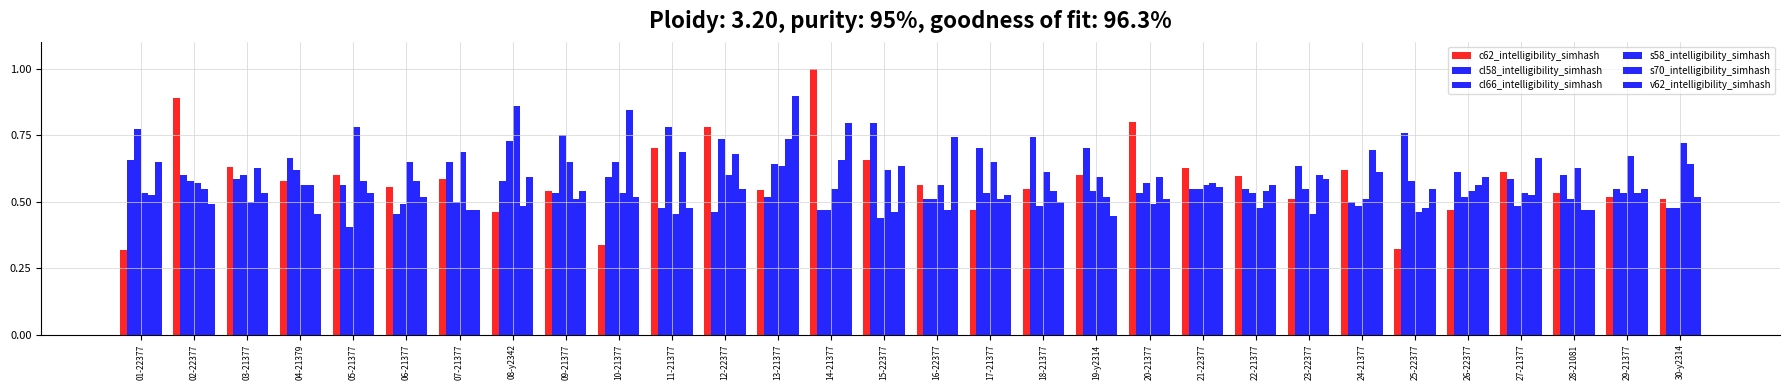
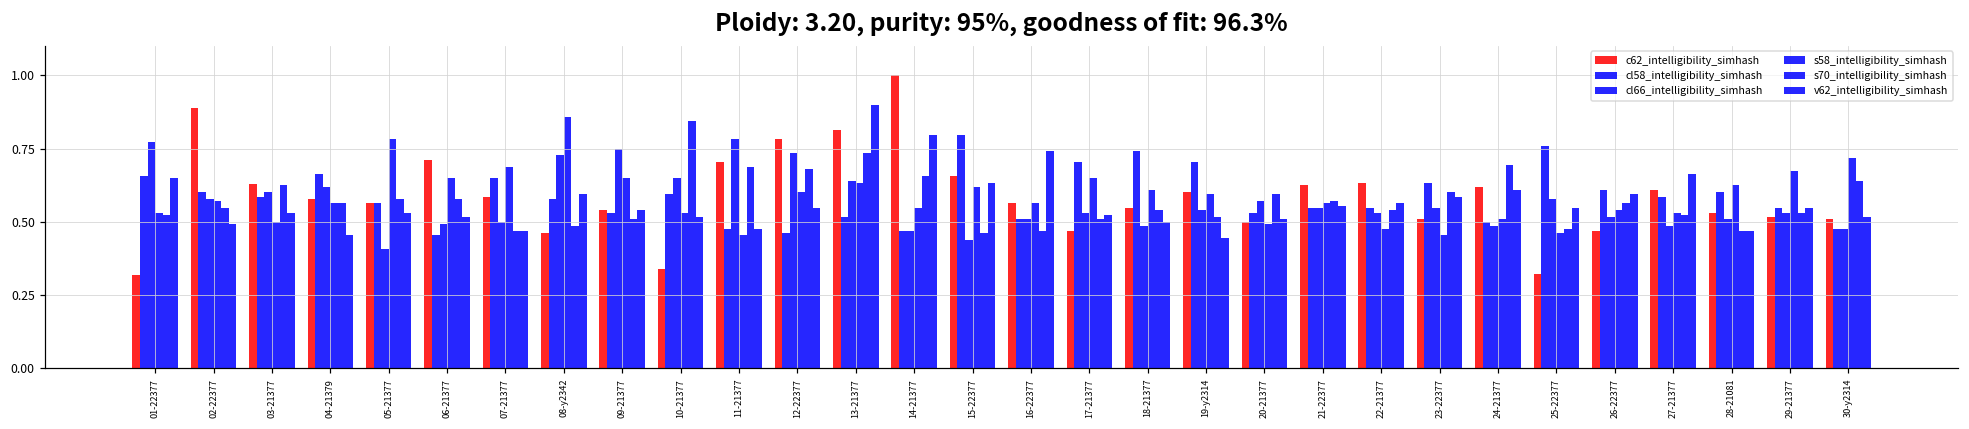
  {
    "c62_intelligibility_simhash": {
      "01-22377": 0.32,
      "02-22377": 0.89,
      "03-21377": 0.63,
      "04-21379": 0.58,
-     "05-21377": 0.60,
-     "06-21377": 0.55,
+     "05-21377": 0.56,
+     "06-21377": 0.71,
      "07-21377": 0.59,
      "08-y2342": 0.46,
      "09-21377": 0.54,
      "10-21377": 0.34,
      "11-21377": 0.70,
      "12-22377": 0.78,
-     "13-21377": 0.54,
+     "13-21377": 0.81,
      "14-21377": 1.00,
      "15-22377": 0.66,
      "16-22377": 0.56,
      "17-21377": 0.47,
      "18-21377": 0.55,
      "19-y2314": 0.60,
-     "20-21377": 0.8,
+     "20-21377": 0.5,
      "21-22377": 0.63,
-     "22-21377": 0.59,
+     "22-21377": 0.63,
      "23-22377": 0.51,
      "24-21377": 0.62,
      "25-22377": 0.32,
      "26-22377": 0.47,
      "27-21377": 0.61,
      "28-21081": 0.53,
      "29-21377": 0.52,
      "30-y2314": 0.51
    }
  }
